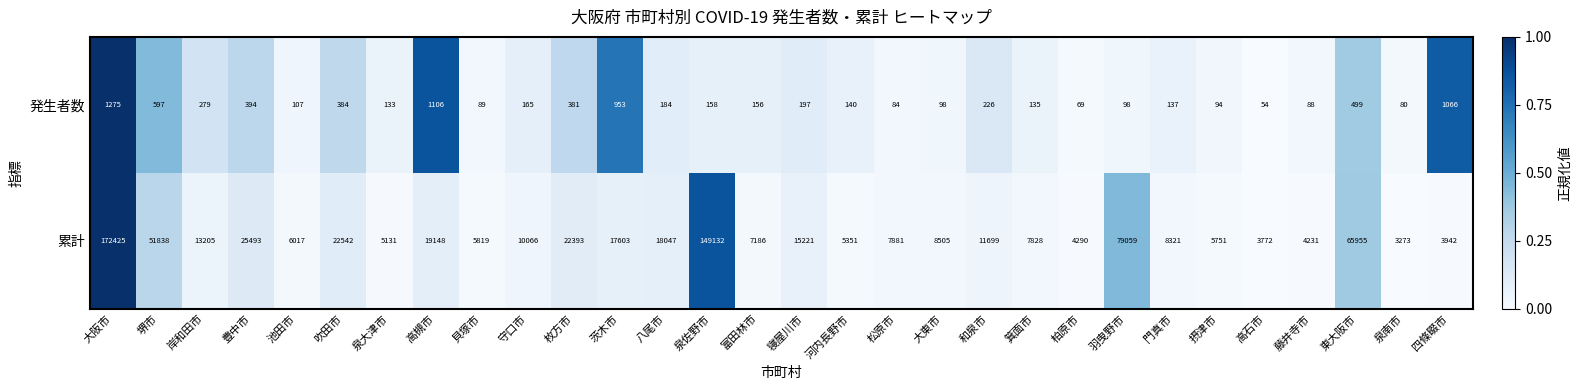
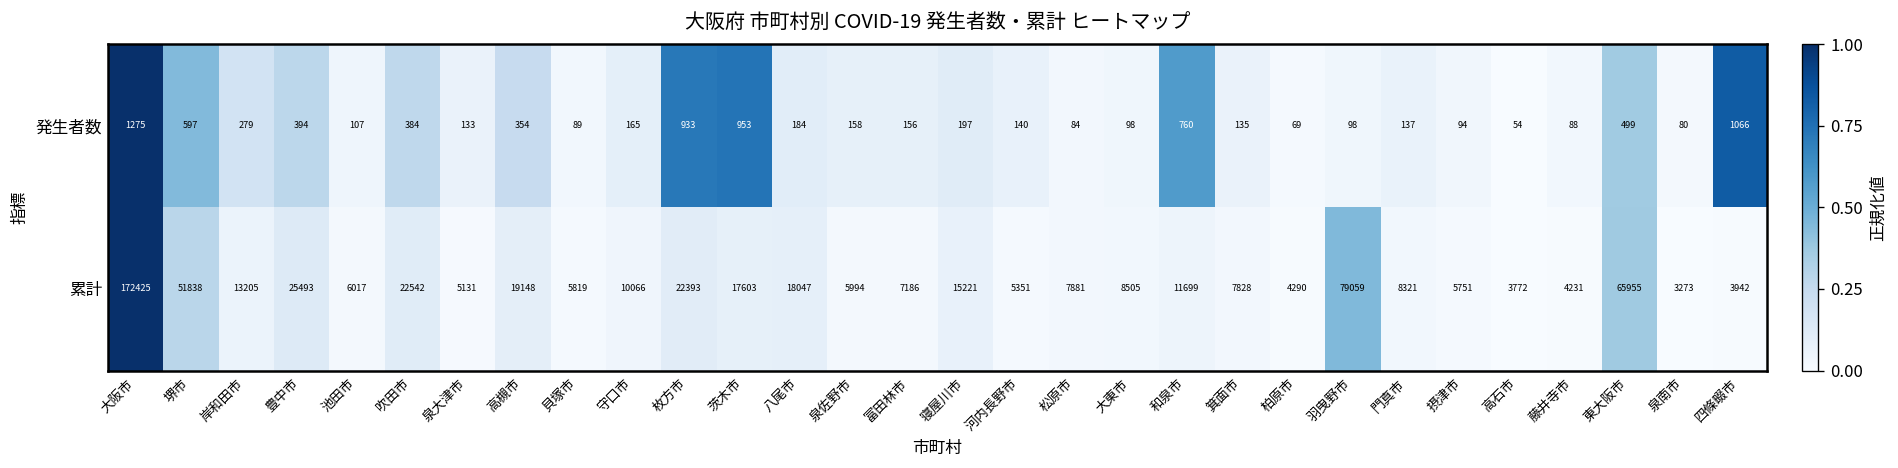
  {
    "発生者数": {
      "大阪市": 1275,
      "堺市": 597,
      "岸和田市": 279,
      "豊中市": 394,
      "池田市": 107,
      "吹田市": 384,
      "泉大津市": 133,
-     "高槻市": 1106,
+     "高槻市": 354,
      "貝塚市": 89,
      "守口市": 165,
-     "枚方市": 381,
+     "枚方市": 933,
      "茨木市": 953,
      "八尾市": 184,
      "泉佐野市": 158,
      "富田林市": 156,
      "寝屋川市": 197,
      "河内長野市": 140,
      "松原市": 84,
      "大東市": 98,
-     "和泉市": 226,
+     "和泉市": 760,
      "箕面市": 135,
      "柏原市": 69,
      "羽曳野市": 98,
      "門真市": 137,
      "摂津市": 94,
      "高石市": 54,
      "藤井寺市": 88,
      "東大阪市": 499,
      "泉南市": 80,
      "四條畷市": 1066
    },
    "累計": {
      "大阪市": 172425,
      "堺市": 51838,
      "岸和田市": 13205,
      "豊中市": 25493,
      "池田市": 6017,
      "吹田市": 22542,
      "泉大津市": 5131,
      "高槻市": 19148,
      "貝塚市": 5819,
      "守口市": 10066,
      "枚方市": 22393,
      "茨木市": 17603,
      "八尾市": 18047,
-     "泉佐野市": 149132,
+     "泉佐野市": 5994,
      "富田林市": 7186,
      "寝屋川市": 15221,
      "河内長野市": 5351,
      "松原市": 7881,
      "大東市": 8505,
      "和泉市": 11699,
      "箕面市": 7828,
      "柏原市": 4290,
      "羽曳野市": 79059,
      "門真市": 8321,
      "摂津市": 5751,
      "高石市": 3772,
      "藤井寺市": 4231,
      "東大阪市": 65955,
      "泉南市": 3273,
      "四條畷市": 3942
    }
  }
